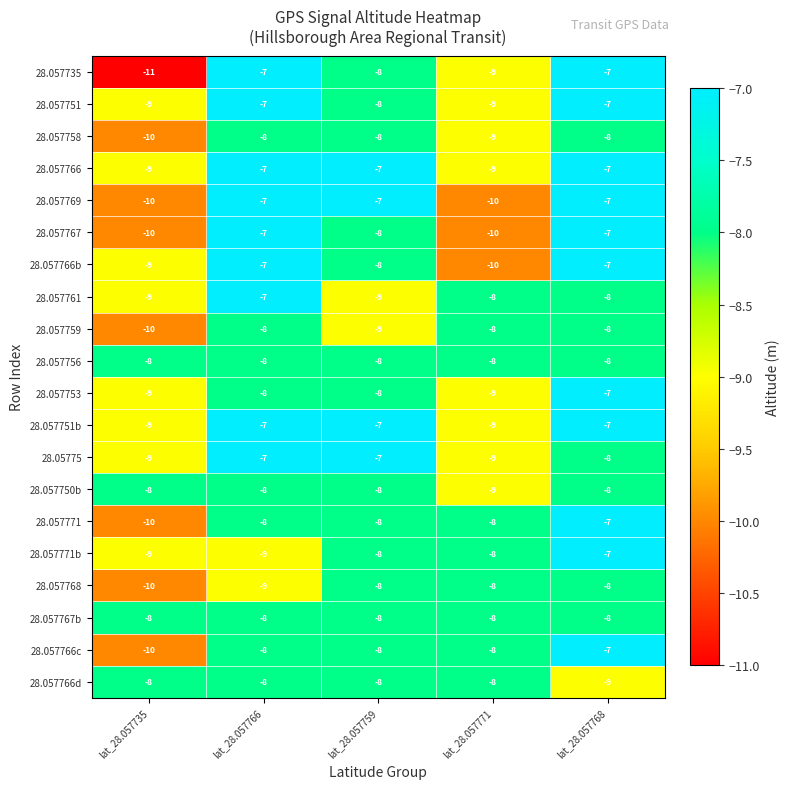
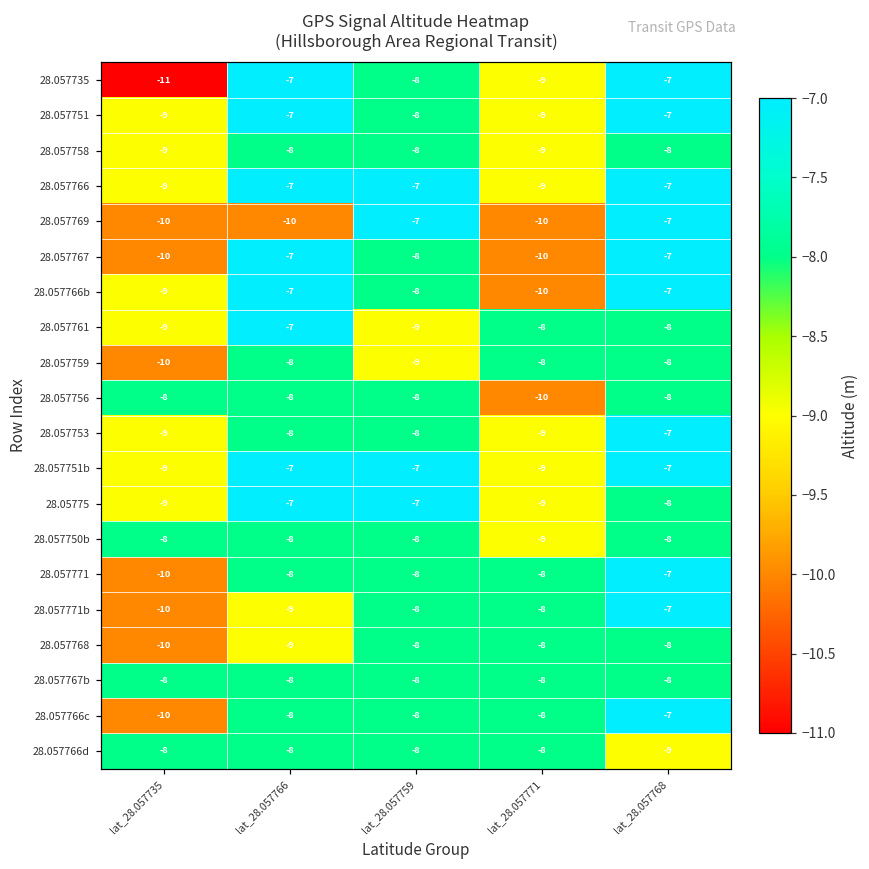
  {
    "28.057735": {
      "lat_28.057735": -11,
      "lat_28.057766": -7,
      "lat_28.057759": -8,
      "lat_28.057771": -9,
      "lat_28.057768": -7
    },
    "28.057751": {
      "lat_28.057735": -9,
      "lat_28.057766": -7,
      "lat_28.057759": -8,
      "lat_28.057771": -9,
      "lat_28.057768": -7
    },
    "28.057758": {
-     "lat_28.057735": -10,
+     "lat_28.057735": -9,
      "lat_28.057766": -8,
      "lat_28.057759": -8,
      "lat_28.057771": -9,
      "lat_28.057768": -8
    },
    "28.057766": {
      "lat_28.057735": -9,
      "lat_28.057766": -7,
      "lat_28.057759": -7,
      "lat_28.057771": -9,
      "lat_28.057768": -7
    },
    "28.057769": {
      "lat_28.057735": -10,
-     "lat_28.057766": -7,
+     "lat_28.057766": -10,
      "lat_28.057759": -7,
      "lat_28.057771": -10,
      "lat_28.057768": -7
    },
    "28.057767": {
      "lat_28.057735": -10,
      "lat_28.057766": -7,
      "lat_28.057759": -8,
      "lat_28.057771": -10,
      "lat_28.057768": -7
    },
    "28.057766b": {
      "lat_28.057735": -9,
      "lat_28.057766": -7,
      "lat_28.057759": -8,
      "lat_28.057771": -10,
      "lat_28.057768": -7
    },
    "28.057761": {
      "lat_28.057735": -9,
      "lat_28.057766": -7,
      "lat_28.057759": -9,
      "lat_28.057771": -8,
      "lat_28.057768": -8
    },
    "28.057759": {
      "lat_28.057735": -10,
      "lat_28.057766": -8,
      "lat_28.057759": -9,
      "lat_28.057771": -8,
      "lat_28.057768": -8
    },
    "28.057756": {
      "lat_28.057735": -8,
      "lat_28.057766": -8,
      "lat_28.057759": -8,
-     "lat_28.057771": -8,
+     "lat_28.057771": -10,
      "lat_28.057768": -8
    },
    "28.057753": {
      "lat_28.057735": -9,
      "lat_28.057766": -8,
      "lat_28.057759": -8,
      "lat_28.057771": -9,
      "lat_28.057768": -7
    },
    "28.057751b": {
      "lat_28.057735": -9,
      "lat_28.057766": -7,
      "lat_28.057759": -7,
      "lat_28.057771": -9,
      "lat_28.057768": -7
    },
    "28.05775": {
      "lat_28.057735": -9,
      "lat_28.057766": -7,
      "lat_28.057759": -7,
      "lat_28.057771": -9,
      "lat_28.057768": -8
    },
    "28.057750b": {
      "lat_28.057735": -8,
      "lat_28.057766": -8,
      "lat_28.057759": -8,
      "lat_28.057771": -9,
      "lat_28.057768": -8
    },
    "28.057771": {
      "lat_28.057735": -10,
      "lat_28.057766": -8,
      "lat_28.057759": -8,
      "lat_28.057771": -8,
      "lat_28.057768": -7
    },
    "28.057771b": {
-     "lat_28.057735": -9,
+     "lat_28.057735": -10,
      "lat_28.057766": -9,
      "lat_28.057759": -8,
      "lat_28.057771": -8,
      "lat_28.057768": -7
    },
    "28.057768": {
      "lat_28.057735": -10,
      "lat_28.057766": -9,
      "lat_28.057759": -8,
      "lat_28.057771": -8,
      "lat_28.057768": -8
    },
    "28.057767b": {
      "lat_28.057735": -8,
      "lat_28.057766": -8,
      "lat_28.057759": -8,
      "lat_28.057771": -8,
      "lat_28.057768": -8
    },
    "28.057766c": {
      "lat_28.057735": -10,
      "lat_28.057766": -8,
      "lat_28.057759": -8,
      "lat_28.057771": -8,
      "lat_28.057768": -7
    },
    "28.057766d": {
      "lat_28.057735": -8,
      "lat_28.057766": -8,
      "lat_28.057759": -8,
      "lat_28.057771": -8,
      "lat_28.057768": -9
    }
  }
